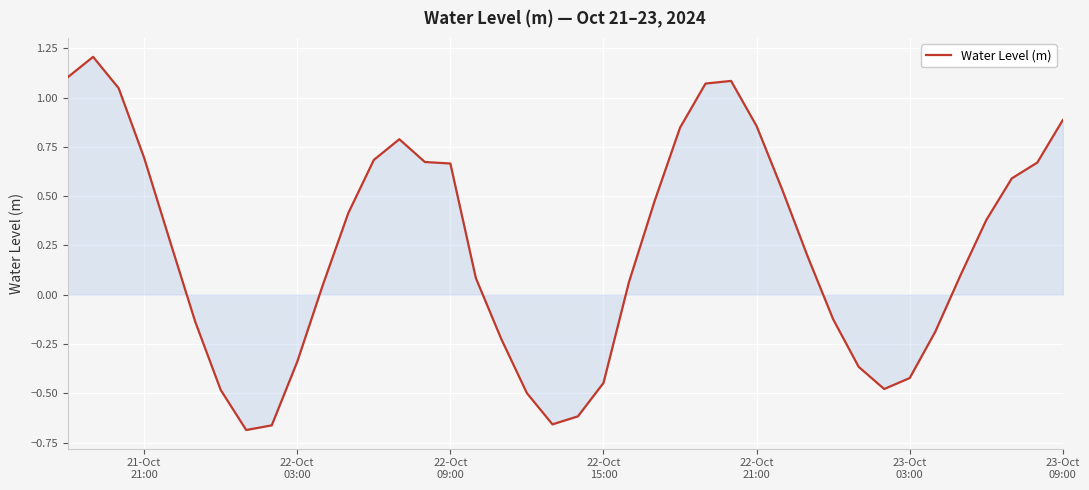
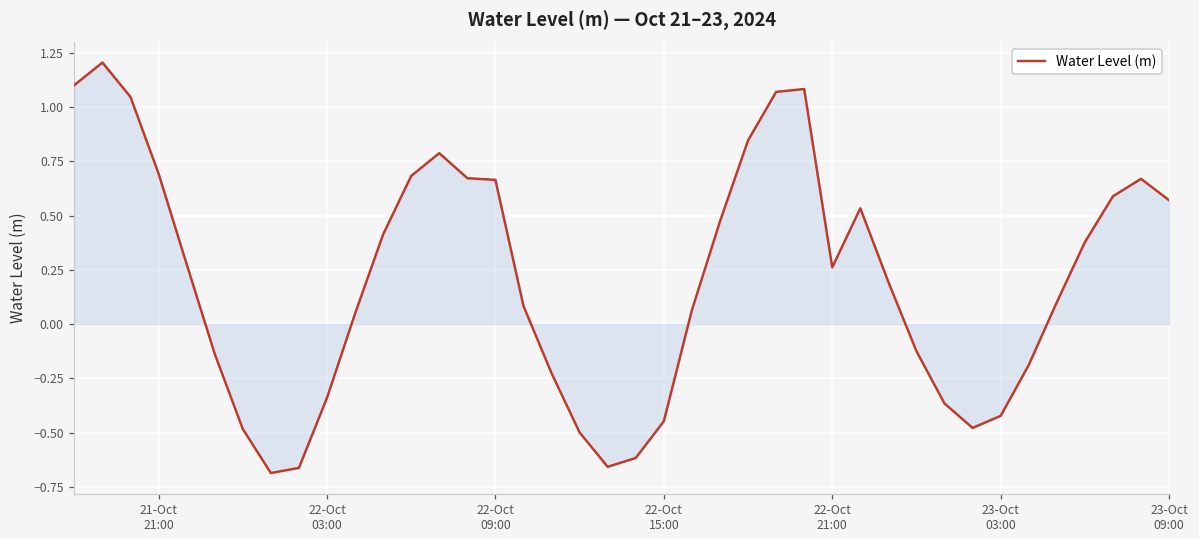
  {
    "Water Level (m)": {
      "22-Oct 03:00": -0.34,
      "22-Oct 15:00": -0.45,
-     "22-Oct 21:00": 0.86,
+     "22-Oct 21:00": 0.26,
      "23-Oct 03:00": -0.42,
-     "23-Oct 09:00": 0.89
+     "23-Oct 09:00": 0.57
    }
  }
